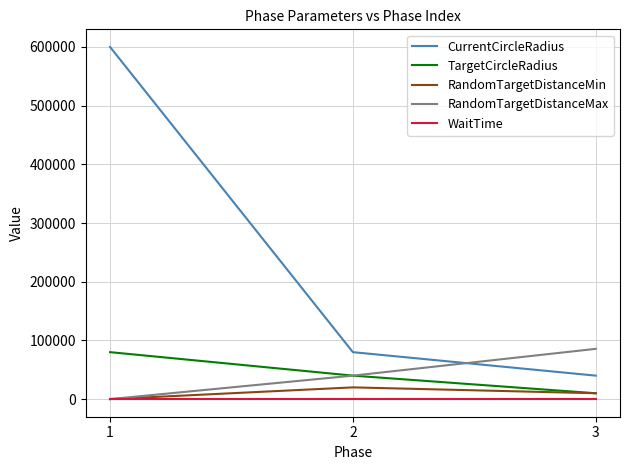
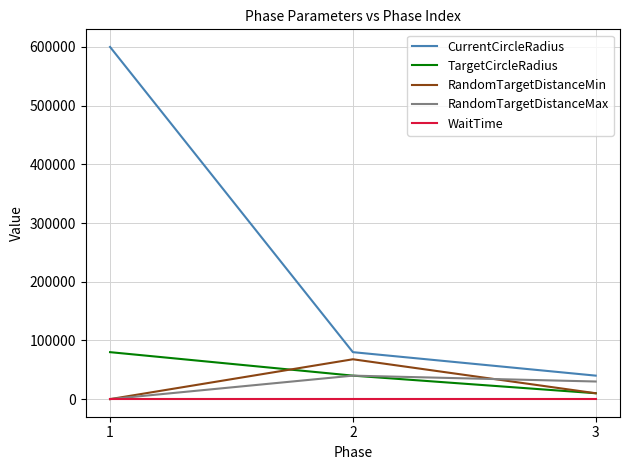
  {
    "CurrentCircleRadius": {
      "1": 600000,
      "2": 80000,
      "3": 40000
    },
    "TargetCircleRadius": {
      "1": 80000
    },
    "RandomTargetDistanceMin": {
-     "2": 20000
+     "2": 70000
    },
    "RandomTargetDistanceMax": {
-     "3": 90000
+     "3": 30000
    },
    "WaitTime": {
      "2": 0,
      "3": 0
    }
  }
